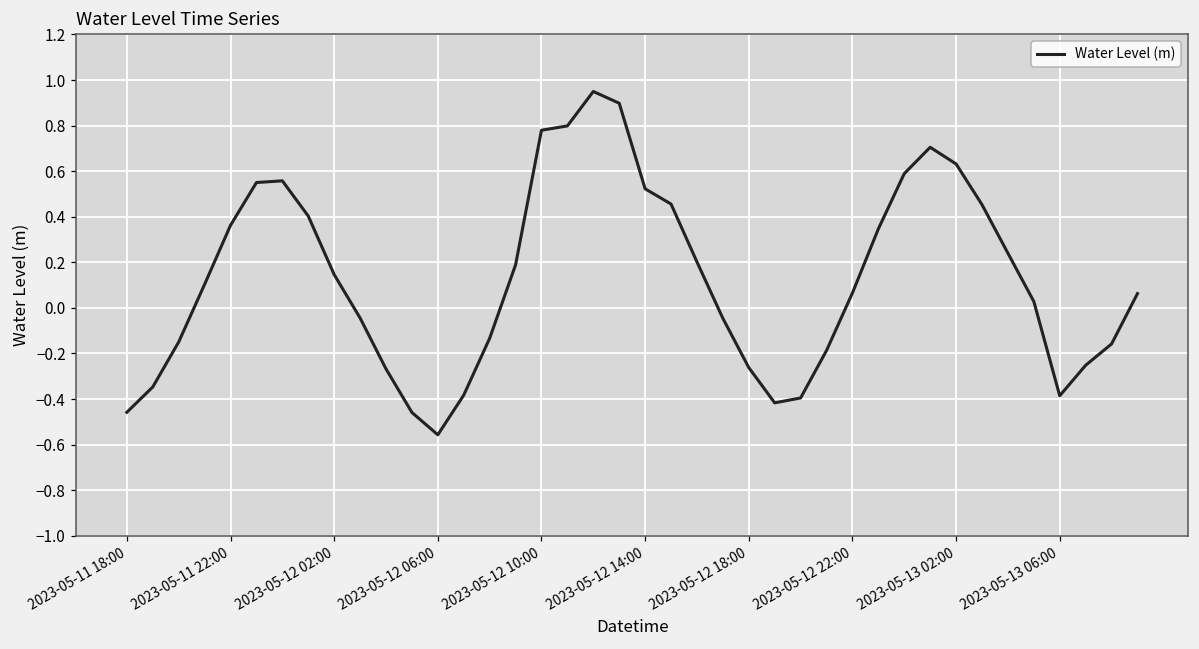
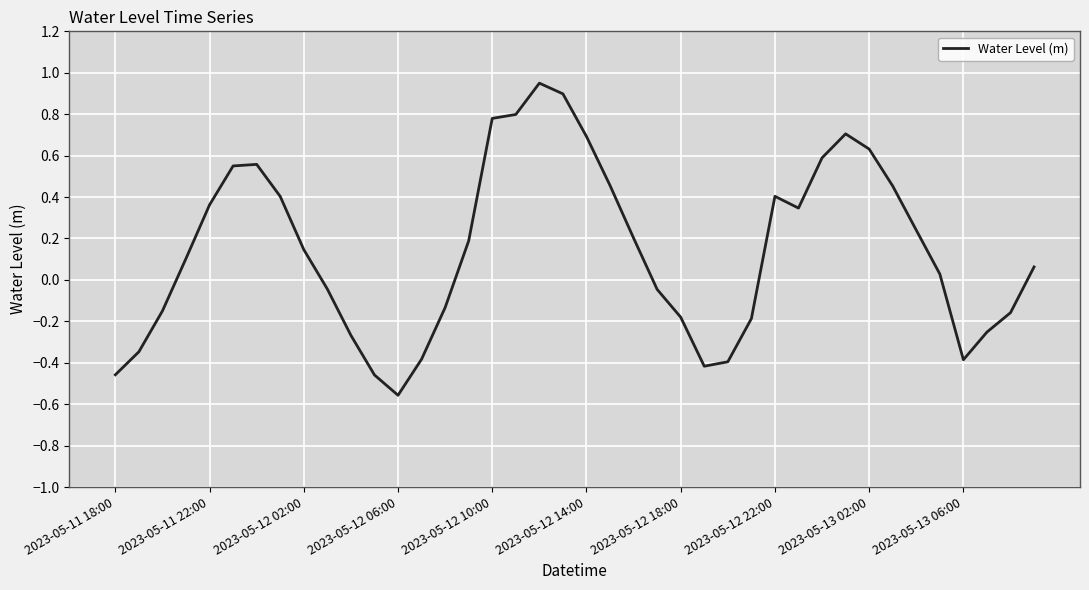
  {
    "2023-05-11 18:00": -0.46,
    "2023-05-11 22:00": 0.36,
    "2023-05-12 02:00": 0.15,
    "2023-05-12 06:00": -0.56,
    "2023-05-12 10:00": 0.78,
-   "2023-05-12 14:00": 0.52,
-   "2023-05-12 18:00": -0.26,
-   "2023-05-12 22:00": 0.07,
+   "2023-05-12 14:00": 0.69,
+   "2023-05-12 18:00": -0.18,
+   "2023-05-12 22:00": 0.40,
    "2023-05-13 02:00": 0.63,
    "2023-05-13 06:00": -0.39
  }
